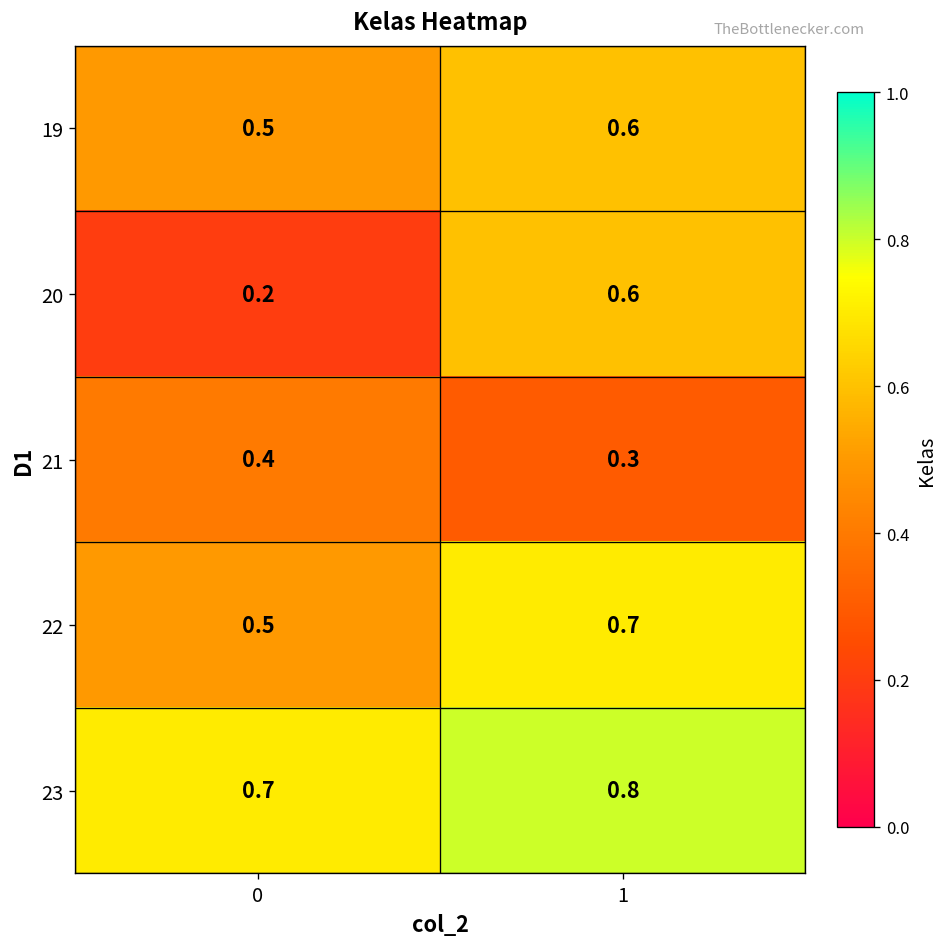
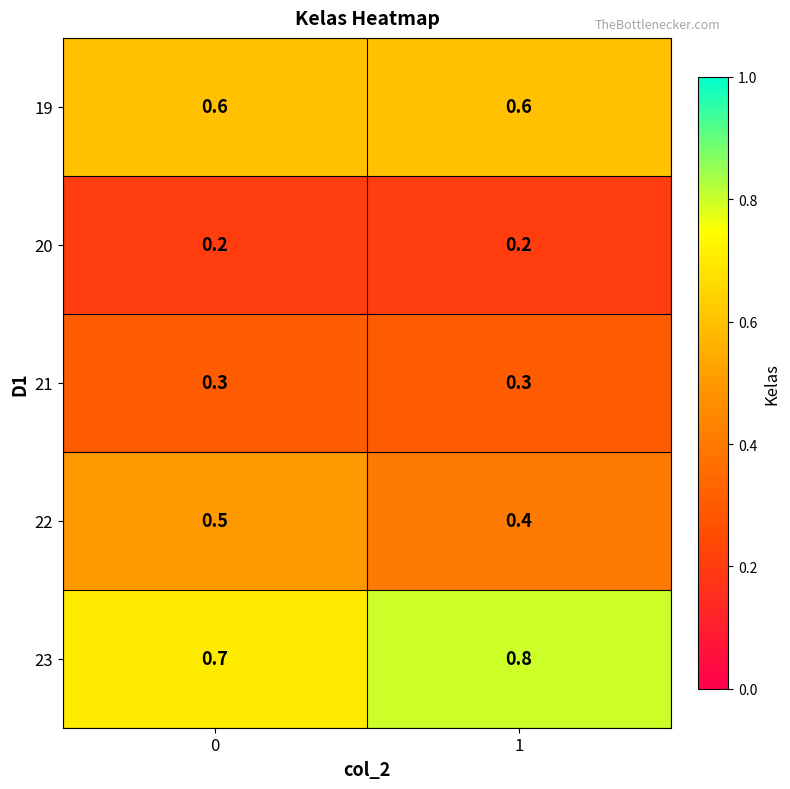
  {
    "19": {
-     "0": 0.5,
+     "0": 0.6,
      "1": 0.6
    },
    "20": {
      "0": 0.2,
-     "1": 0.6
+     "1": 0.2
    },
    "21": {
-     "0": 0.4,
+     "0": 0.3,
      "1": 0.3
    },
    "22": {
      "0": 0.5,
-     "1": 0.7
+     "1": 0.4
    },
    "23": {
      "0": 0.7,
      "1": 0.8
    }
  }
